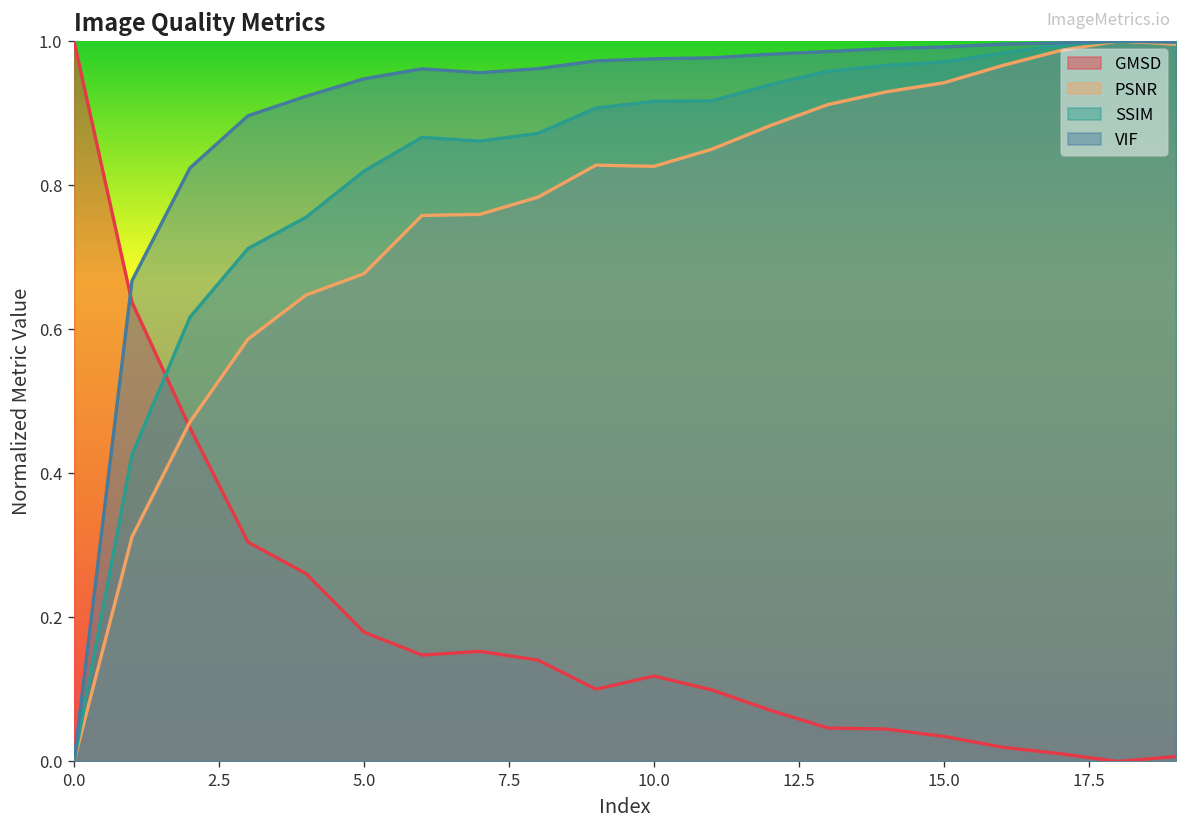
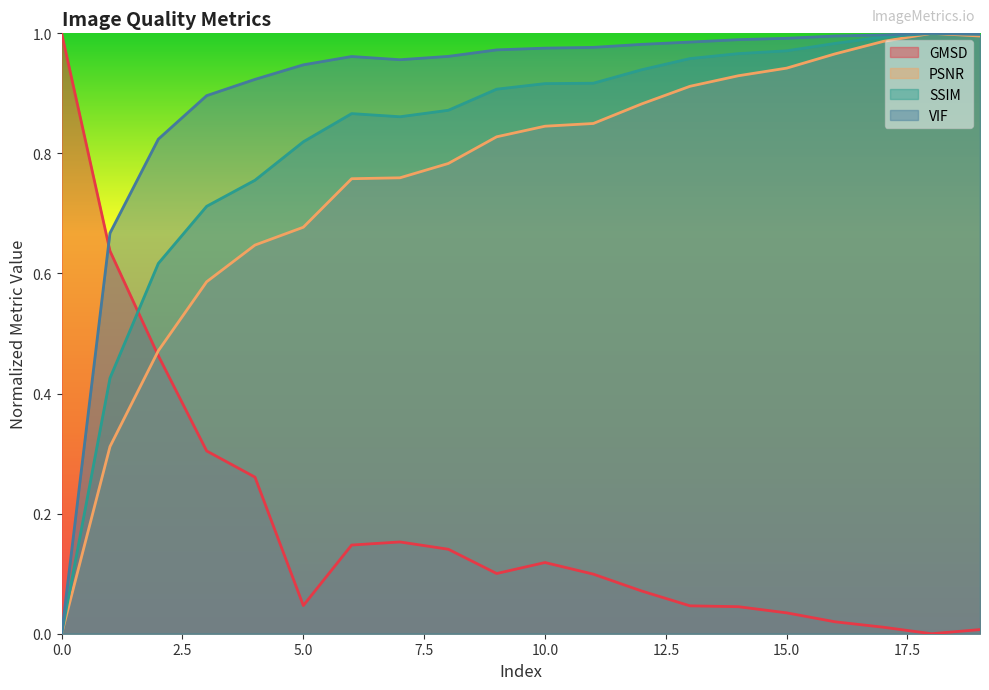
  {
    "GMSD": {
      "0.0": 1.00,
-     "5.0": 0.18,
+     "5.0": 0.05,
      "10.0": 0.12,
      "15.0": 0.03
    },
    "PSNR": {
      "5.0": 0.68,
-     "10.0": 0.83,
+     "10.0": 0.85,
      "15.0": 0.94
    }
  }
